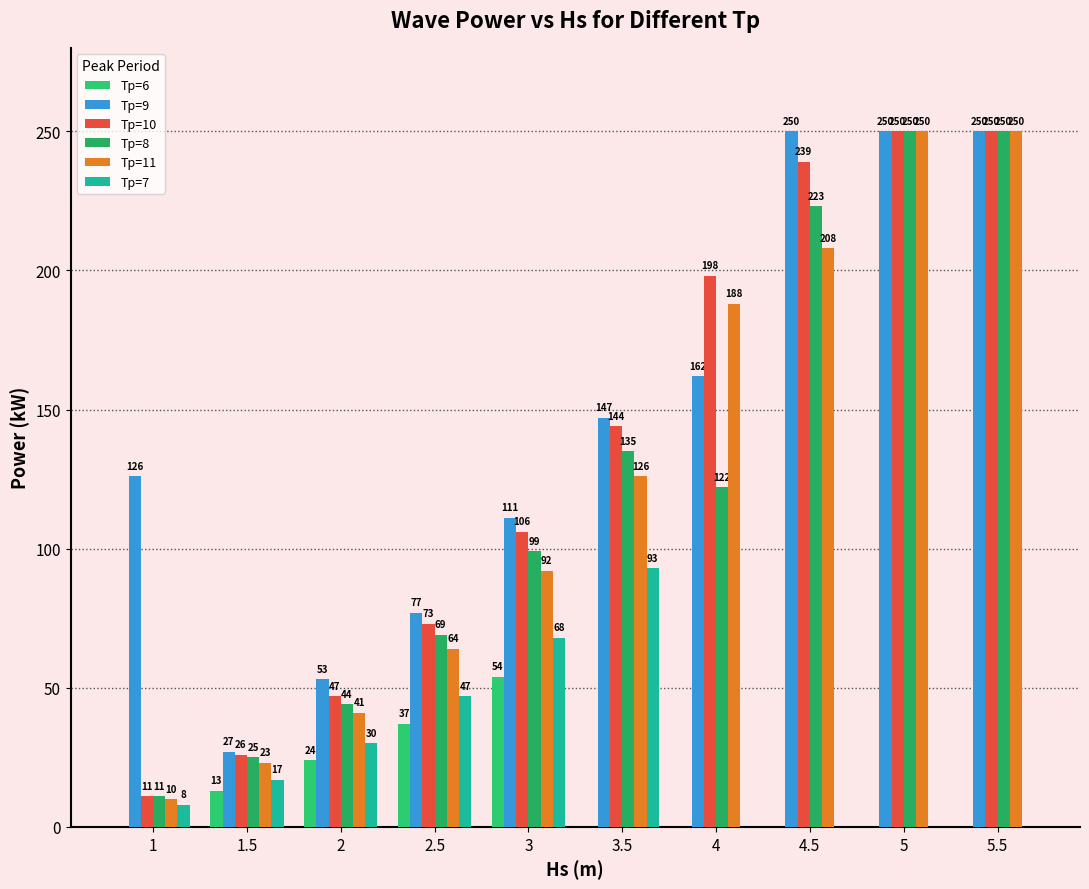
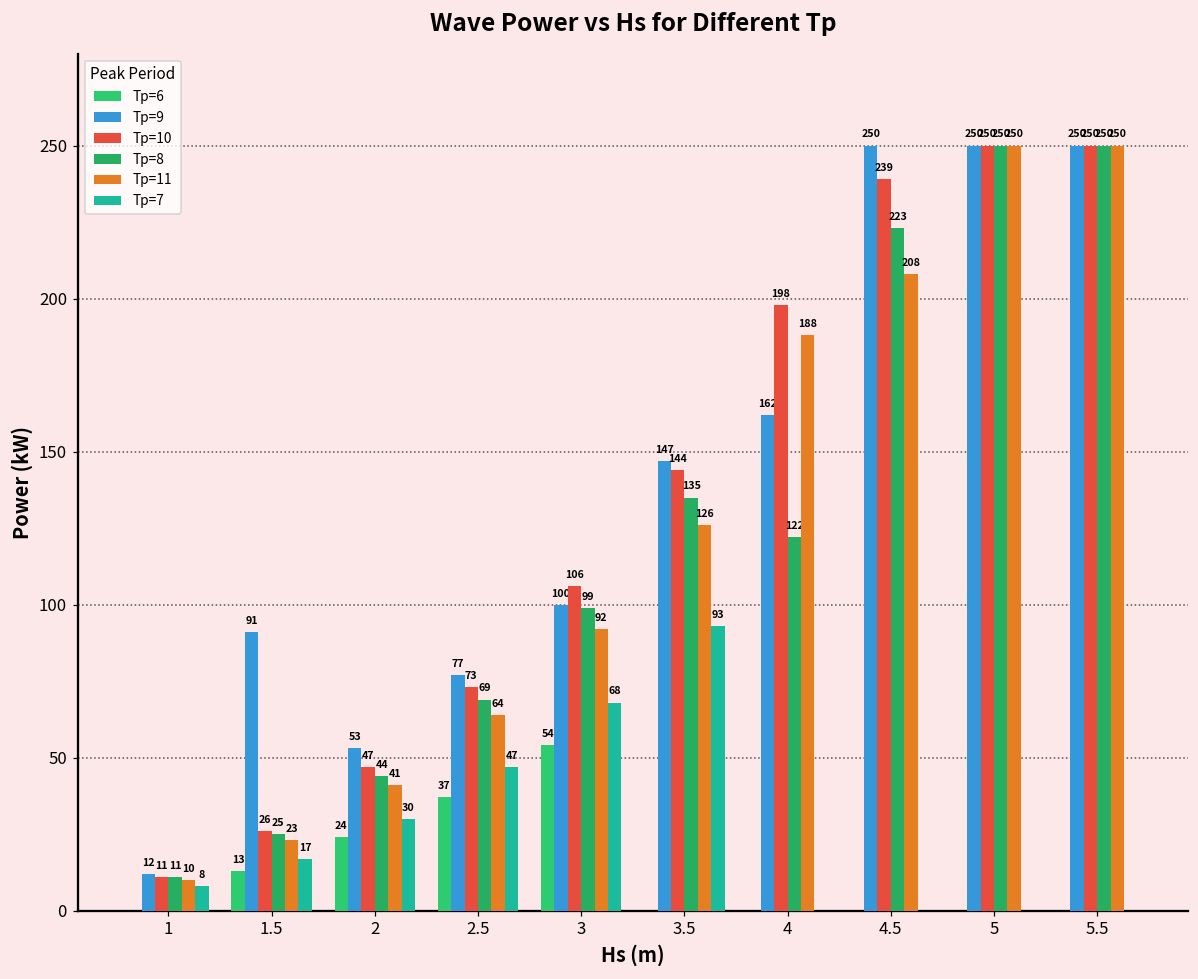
  {
    "Tp=9": {
-     "1": 126,
-     "1.5": 27,
+     "1": 12,
+     "1.5": 91,
      "2": 53,
      "2.5": 77,
-     "3": 111,
+     "3": 100,
      "3.5": 147,
      "4": 162,
      "4.5": 250
    }
  }
